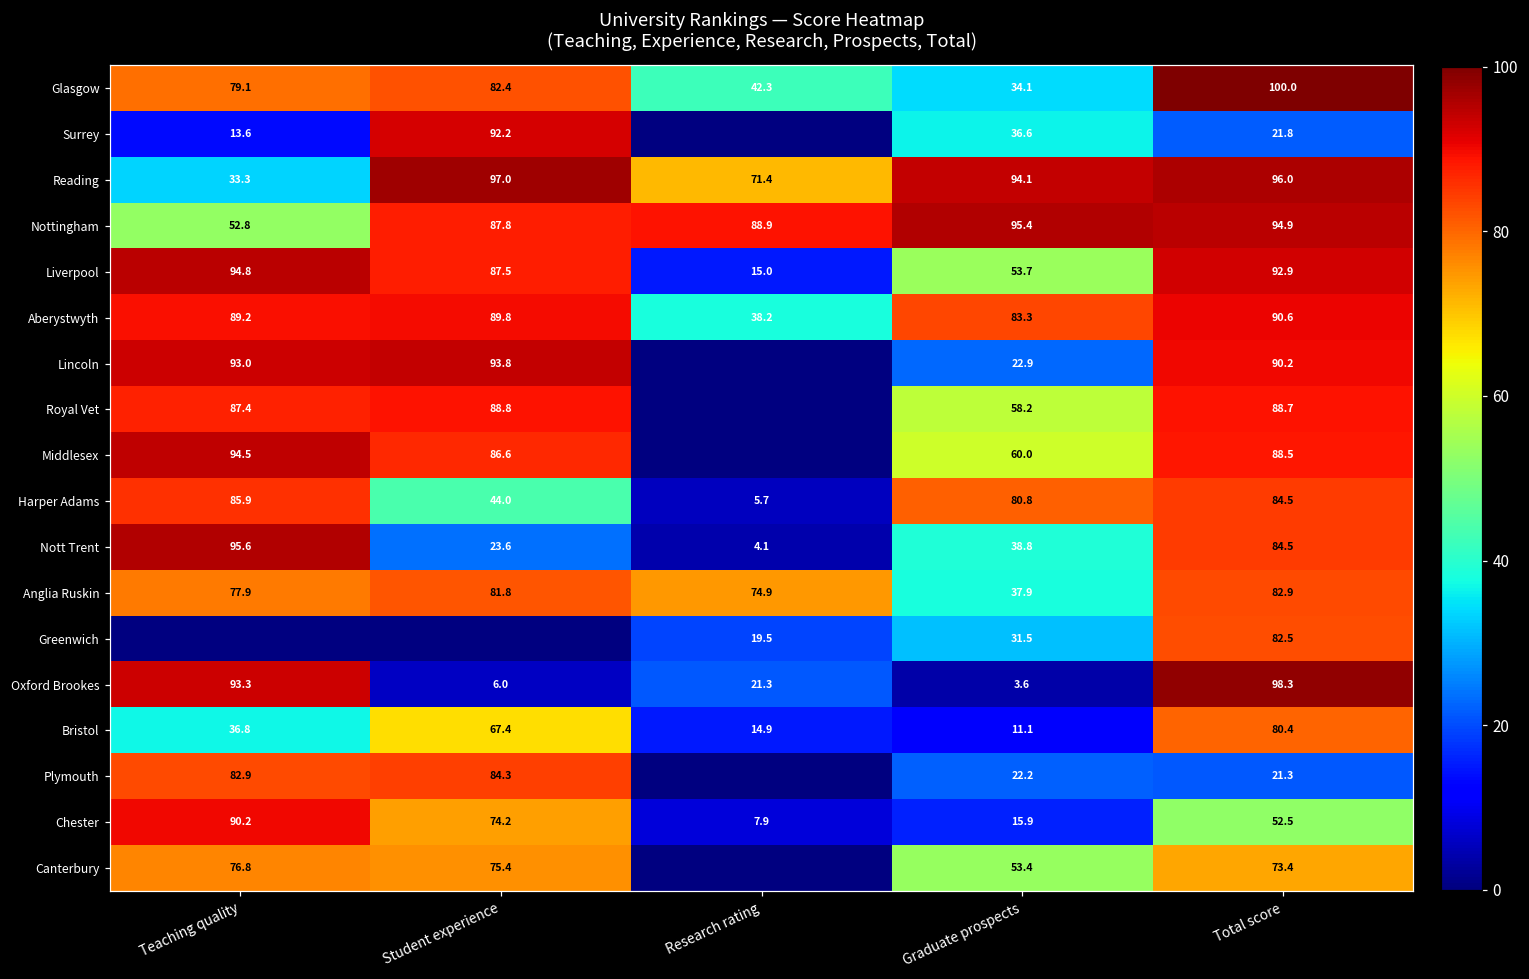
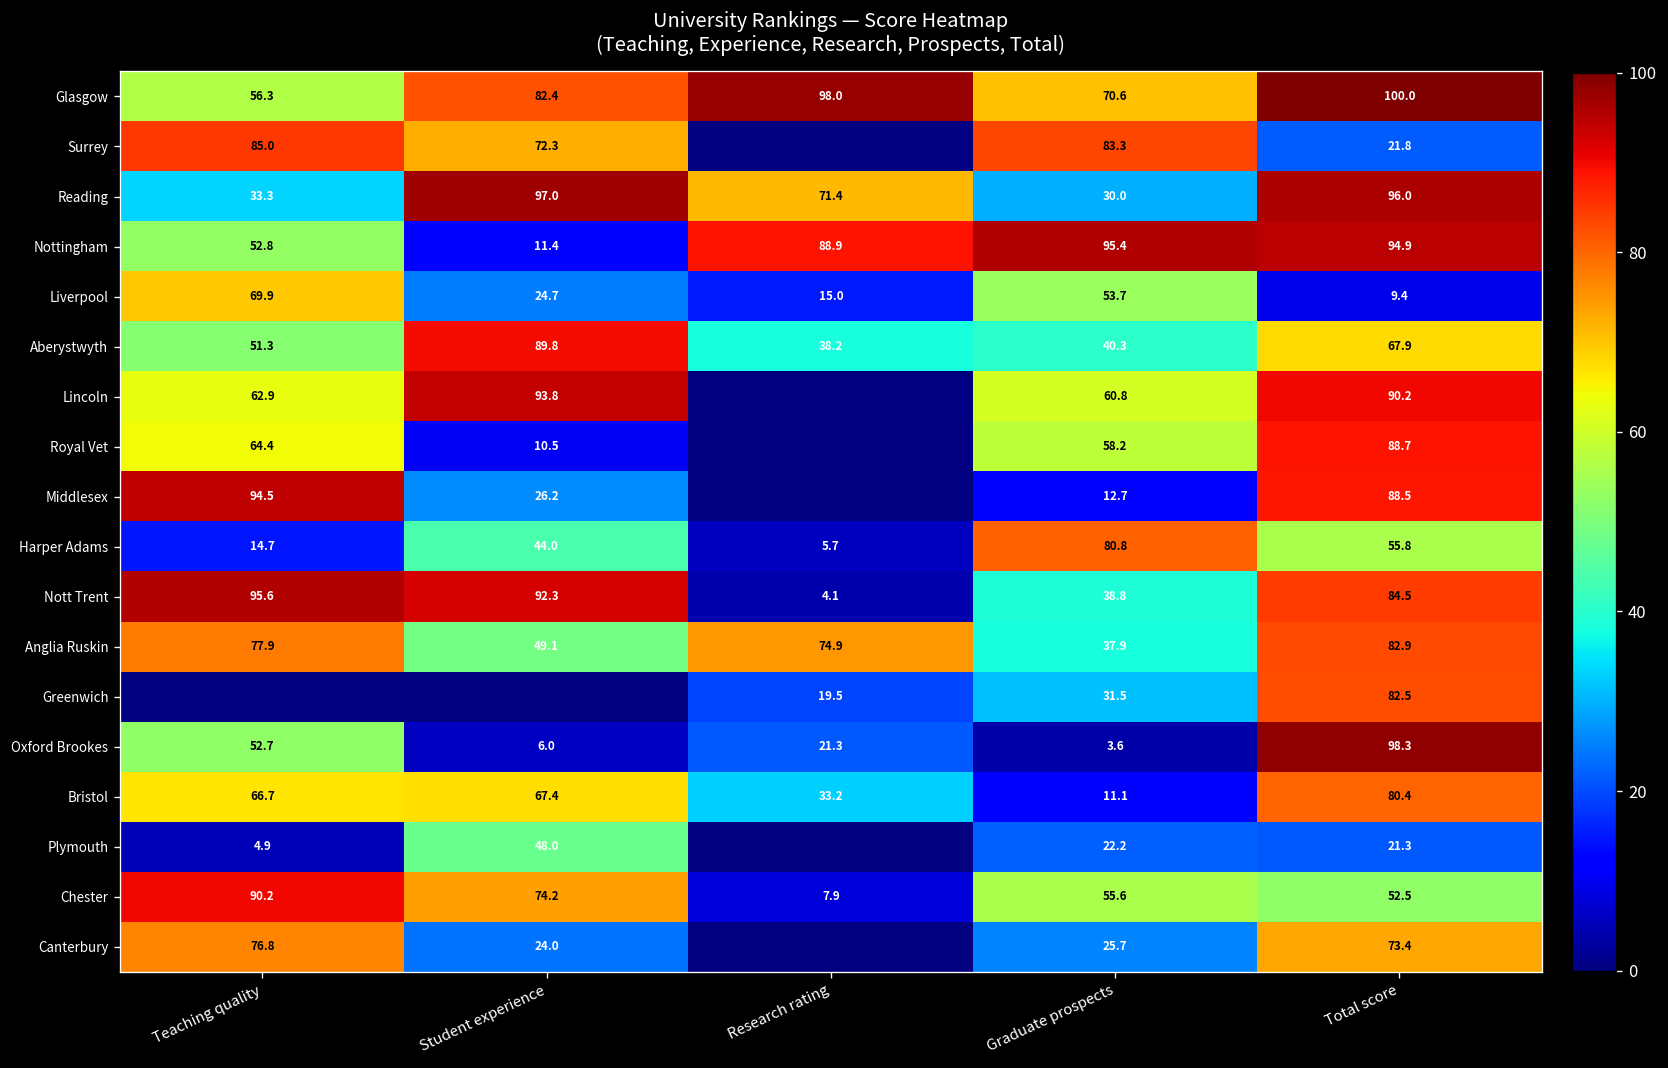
  {
    "Glasgow": {
-     "Teaching quality": 79.1,
+     "Teaching quality": 56.3,
      "Student experience": 82.4,
-     "Research rating": 42.3,
-     "Graduate prospects": 34.1,
+     "Research rating": 98.0,
+     "Graduate prospects": 70.6,
      "Total score": 100.0
    },
    "Surrey": {
-     "Teaching quality": 13.6,
-     "Student experience": 92.2,
-     "Graduate prospects": 36.6,
+     "Teaching quality": 85.0,
+     "Student experience": 72.3,
+     "Graduate prospects": 83.3,
      "Total score": 21.8
    },
    "Reading": {
      "Teaching quality": 33.3,
      "Student experience": 97.0,
      "Research rating": 71.4,
-     "Graduate prospects": 94.1,
+     "Graduate prospects": 30.0,
      "Total score": 96.0
    },
    "Nottingham": {
      "Teaching quality": 52.8,
-     "Student experience": 87.8,
+     "Student experience": 11.4,
      "Research rating": 88.9,
      "Graduate prospects": 95.4,
      "Total score": 94.9
    },
    "Liverpool": {
-     "Teaching quality": 94.8,
-     "Student experience": 87.5,
+     "Teaching quality": 69.9,
+     "Student experience": 24.7,
      "Research rating": 15.0,
      "Graduate prospects": 53.7,
-     "Total score": 92.9
+     "Total score": 9.4
    },
    "Aberystwyth": {
-     "Teaching quality": 89.2,
+     "Teaching quality": 51.3,
      "Student experience": 89.8,
      "Research rating": 38.2,
-     "Graduate prospects": 83.3,
-     "Total score": 90.6
+     "Graduate prospects": 40.3,
+     "Total score": 67.9
    },
    "Lincoln": {
-     "Teaching quality": 93.0,
+     "Teaching quality": 62.9,
      "Student experience": 93.8,
-     "Graduate prospects": 22.9,
+     "Graduate prospects": 60.8,
      "Total score": 90.2
    },
    "Royal Vet": {
-     "Teaching quality": 87.4,
-     "Student experience": 88.8,
+     "Teaching quality": 64.4,
+     "Student experience": 10.5,
      "Graduate prospects": 58.2,
      "Total score": 88.7
    },
    "Middlesex": {
      "Teaching quality": 94.5,
-     "Student experience": 86.6,
-     "Graduate prospects": 60.0,
+     "Student experience": 26.2,
+     "Graduate prospects": 12.7,
      "Total score": 88.5
    },
    "Harper Adams": {
-     "Teaching quality": 85.9,
+     "Teaching quality": 14.7,
      "Student experience": 44.0,
      "Research rating": 5.7,
      "Graduate prospects": 80.8,
-     "Total score": 84.5
+     "Total score": 55.8
    },
    "Nott Trent": {
      "Teaching quality": 95.6,
-     "Student experience": 23.6,
+     "Student experience": 92.3,
      "Research rating": 4.1,
      "Graduate prospects": 38.8,
      "Total score": 84.5
    },
    "Anglia Ruskin": {
      "Teaching quality": 77.9,
-     "Student experience": 81.8,
+     "Student experience": 49.1,
      "Research rating": 74.9,
      "Graduate prospects": 37.9,
      "Total score": 82.9
    },
    "Greenwich": {
      "Research rating": 19.5,
      "Graduate prospects": 31.5,
      "Total score": 82.5
    },
    "Oxford Brookes": {
-     "Teaching quality": 93.3,
+     "Teaching quality": 52.7,
      "Student experience": 6.0,
      "Research rating": 21.3,
      "Graduate prospects": 3.6,
      "Total score": 98.3
    },
    "Bristol": {
-     "Teaching quality": 36.8,
+     "Teaching quality": 66.7,
      "Student experience": 67.4,
-     "Research rating": 14.9,
+     "Research rating": 33.2,
      "Graduate prospects": 11.1,
      "Total score": 80.4
    },
    "Plymouth": {
-     "Teaching quality": 82.9,
-     "Student experience": 84.3,
+     "Teaching quality": 4.9,
+     "Student experience": 48.0,
      "Graduate prospects": 22.2,
      "Total score": 21.3
    },
    "Chester": {
      "Teaching quality": 90.2,
      "Student experience": 74.2,
      "Research rating": 7.9,
-     "Graduate prospects": 15.9,
+     "Graduate prospects": 55.6,
      "Total score": 52.5
    },
    "Canterbury": {
      "Teaching quality": 76.8,
-     "Student experience": 75.4,
-     "Graduate prospects": 53.4,
+     "Student experience": 24.0,
+     "Graduate prospects": 25.7,
      "Total score": 73.4
    }
  }
